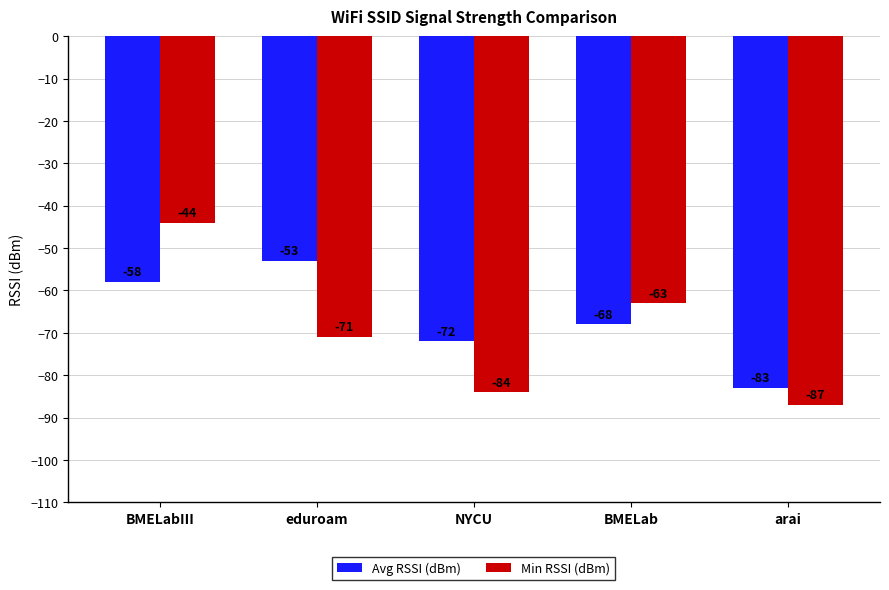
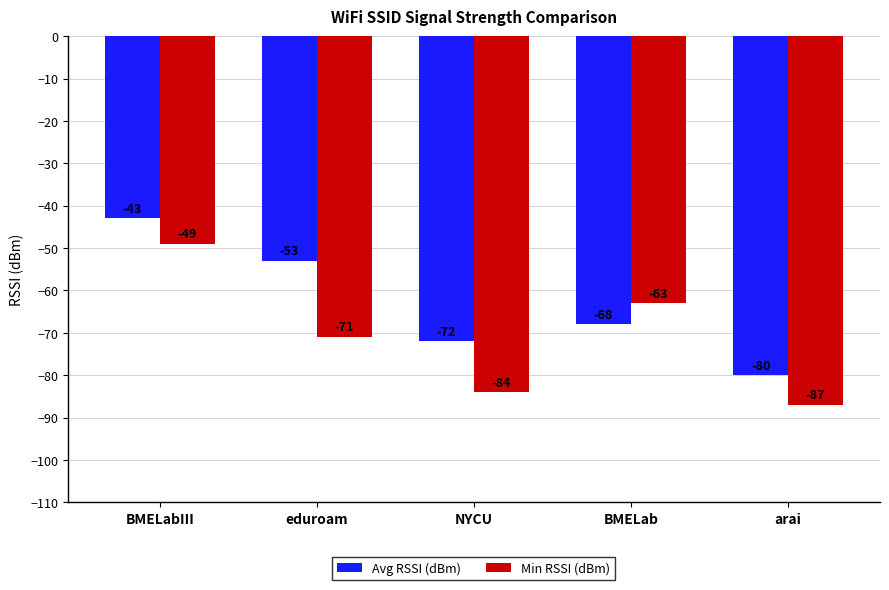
  {
    "Avg RSSI (dBm)": {
-     "BMELabIII": -58,
+     "BMELabIII": -43,
      "eduroam": -53,
      "NYCU": -72,
      "BMELab": -68,
-     "arai": -83
+     "arai": -80
    },
    "Min RSSI (dBm)": {
-     "BMELabIII": -44,
+     "BMELabIII": -49,
      "eduroam": -71,
      "NYCU": -84,
      "BMELab": -63,
      "arai": -87
    }
  }
